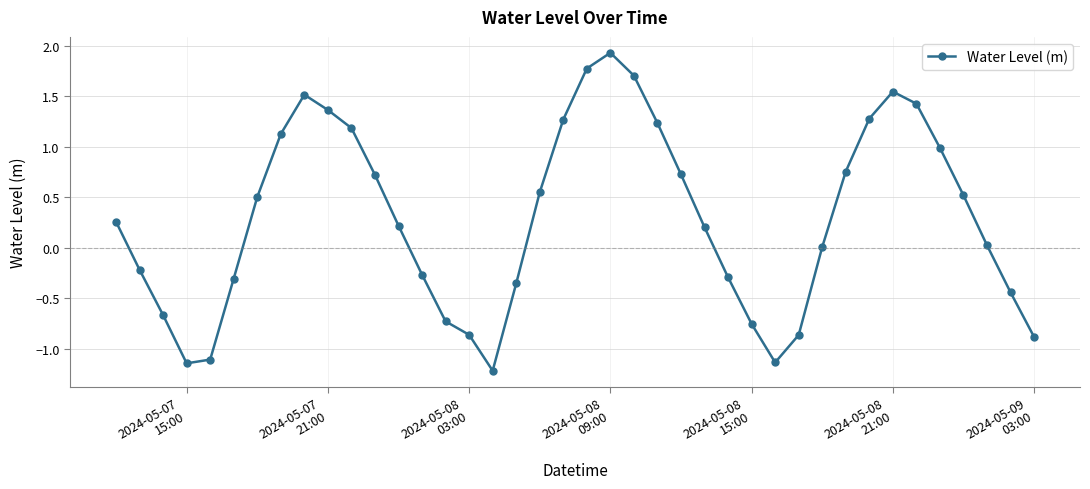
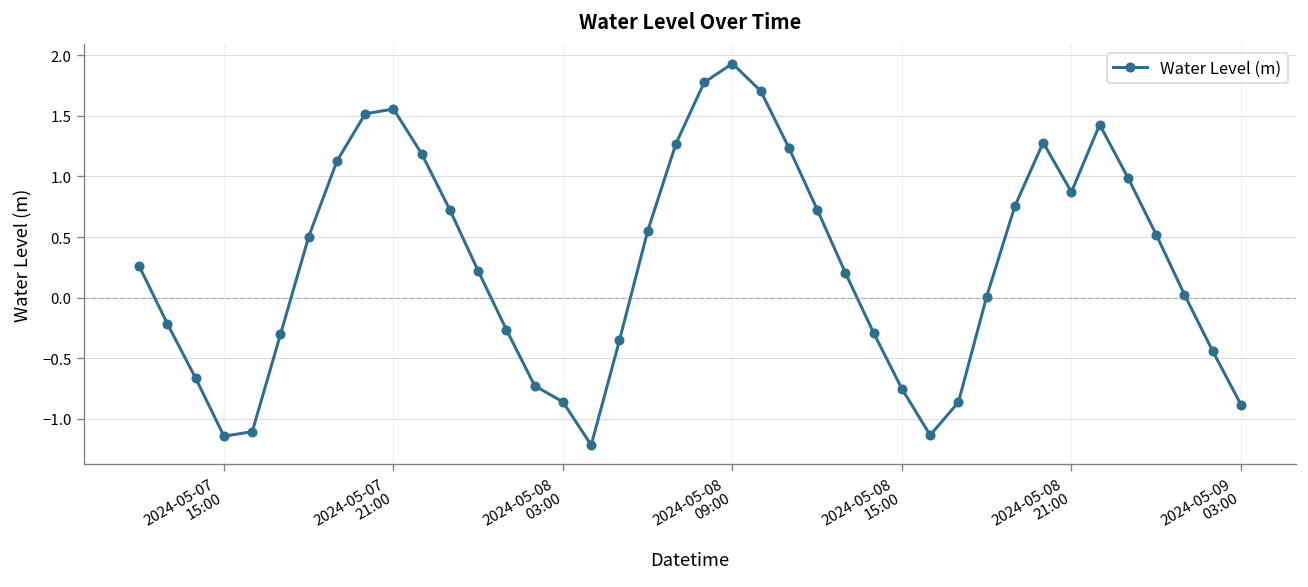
  {
    "2024-05-07 15:00": -1.14,
-   "2024-05-07 21:00": 1.36,
+   "2024-05-07 21:00": 1.56,
    "2024-05-08 03:00": -0.86,
    "2024-05-08 09:00": 1.93,
    "2024-05-08 15:00": -0.75,
-   "2024-05-08 21:00": 1.55,
+   "2024-05-08 21:00": 0.87,
    "2024-05-09 03:00": -0.88
  }
